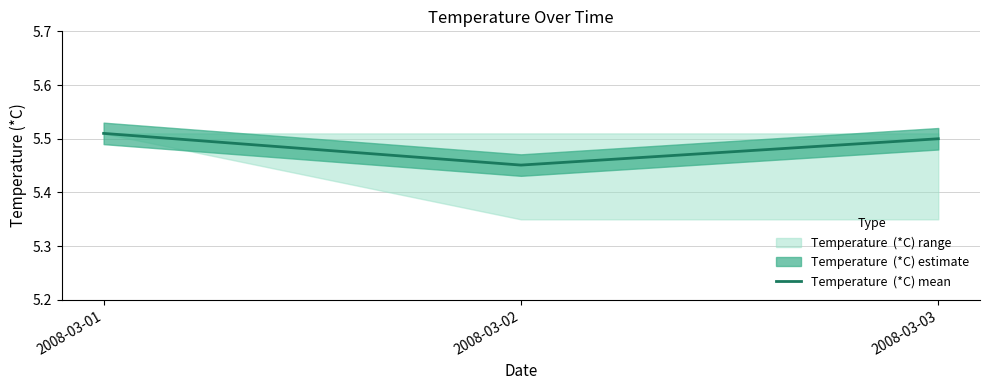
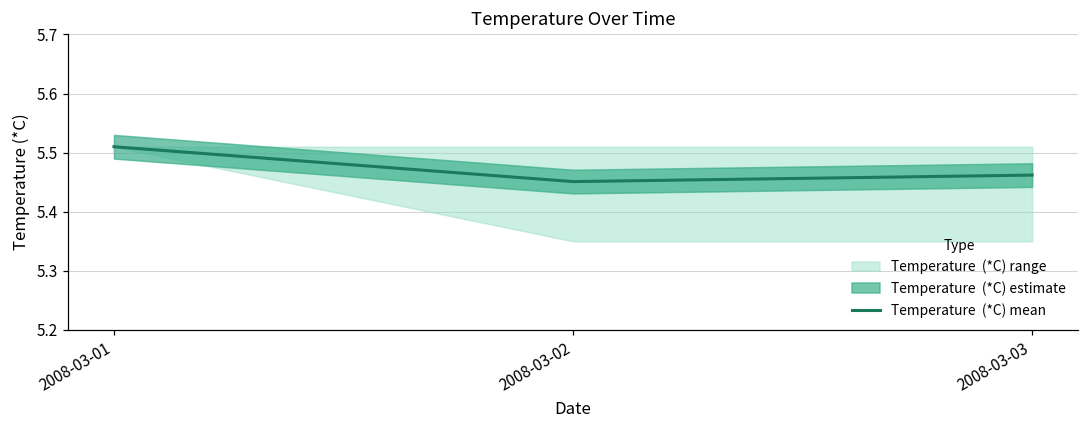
  {
    "Temperature (*C) mean": {
      "2008-03-02": 5.45,
-     "2008-03-03": 5.50
+     "2008-03-03": 5.46
    }
  }
